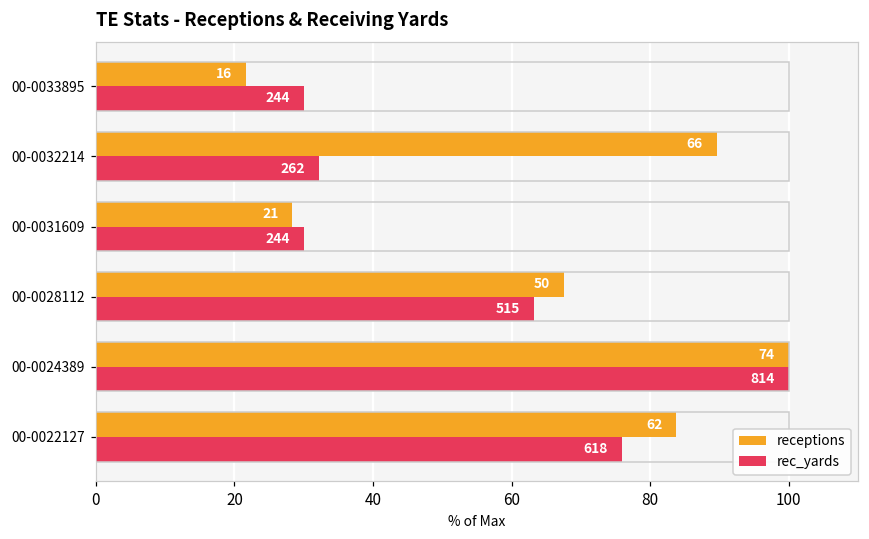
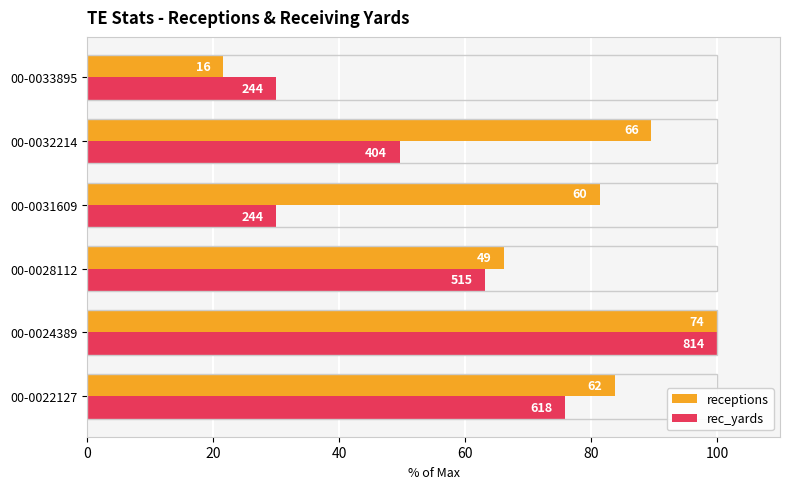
  {
    "receptions": {
-     "00-0031609": 21,
-     "00-0028112": 50
+     "00-0031609": 60,
+     "00-0028112": 49
    },
    "rec_yards": {
-     "00-0032214": 262
+     "00-0032214": 404
    }
  }
